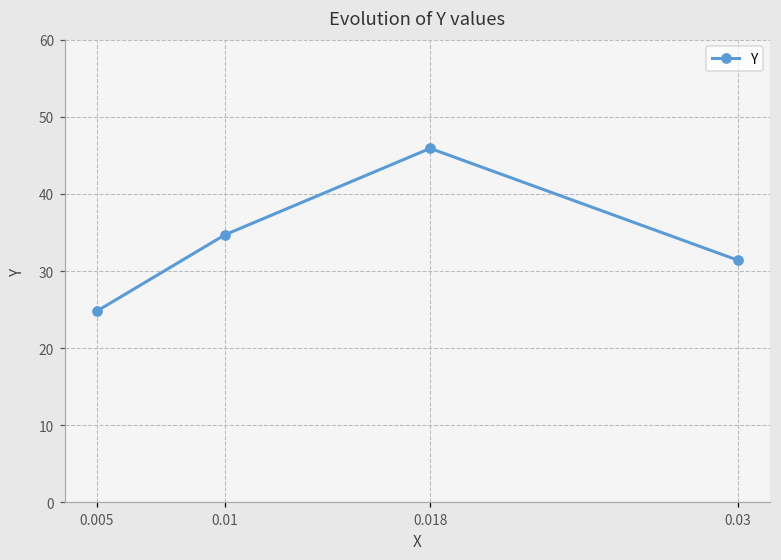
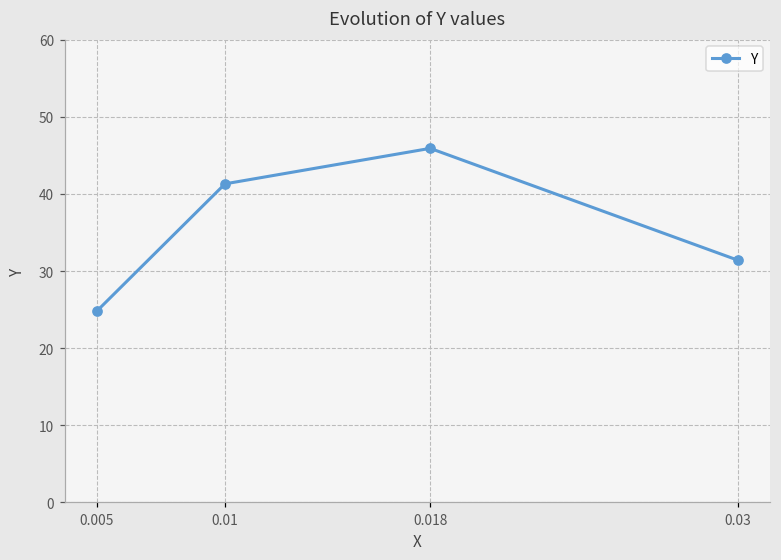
  {
    "0.005": 25,
-   "0.01": 35,
+   "0.01": 41,
    "0.018": 46,
    "0.03": 31
  }
